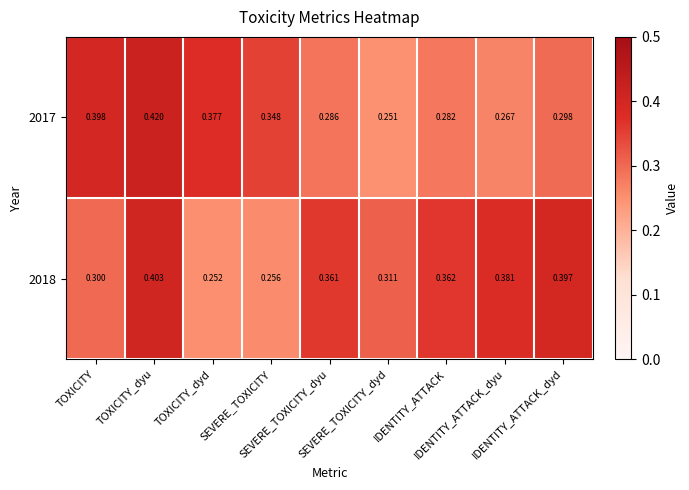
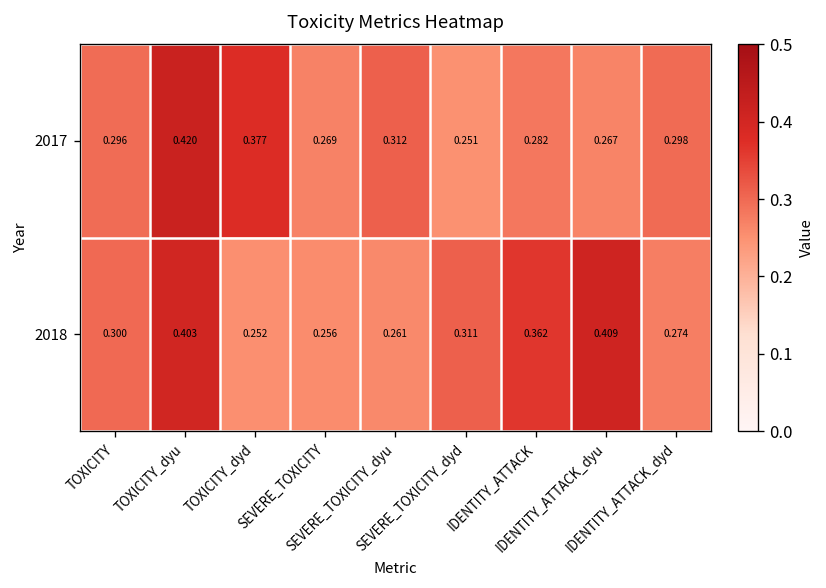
  {
    "2017": {
-     "TOXICITY": 0.398,
+     "TOXICITY": 0.296,
      "TOXICITY_dyu": 0.420,
      "TOXICITY_dyd": 0.377,
-     "SEVERE_TOXICITY": 0.348,
-     "SEVERE_TOXICITY_dyu": 0.286,
+     "SEVERE_TOXICITY": 0.269,
+     "SEVERE_TOXICITY_dyu": 0.312,
      "SEVERE_TOXICITY_dyd": 0.251,
      "IDENTITY_ATTACK": 0.282,
      "IDENTITY_ATTACK_dyu": 0.267,
      "IDENTITY_ATTACK_dyd": 0.298
    },
    "2018": {
      "TOXICITY": 0.300,
      "TOXICITY_dyu": 0.403,
      "TOXICITY_dyd": 0.252,
      "SEVERE_TOXICITY": 0.256,
-     "SEVERE_TOXICITY_dyu": 0.361,
+     "SEVERE_TOXICITY_dyu": 0.261,
      "SEVERE_TOXICITY_dyd": 0.311,
      "IDENTITY_ATTACK": 0.362,
-     "IDENTITY_ATTACK_dyu": 0.381,
-     "IDENTITY_ATTACK_dyd": 0.397
+     "IDENTITY_ATTACK_dyu": 0.409,
+     "IDENTITY_ATTACK_dyd": 0.274
    }
  }
